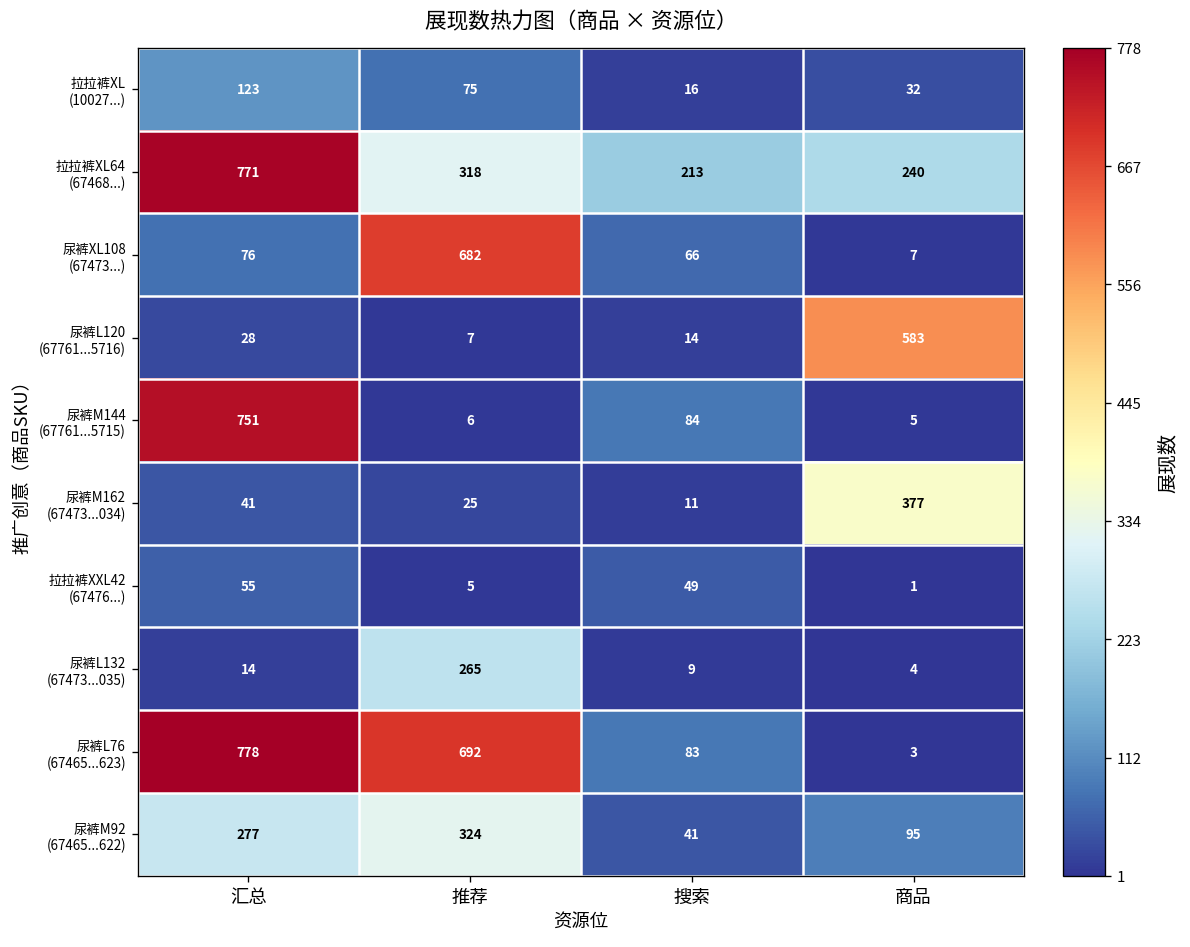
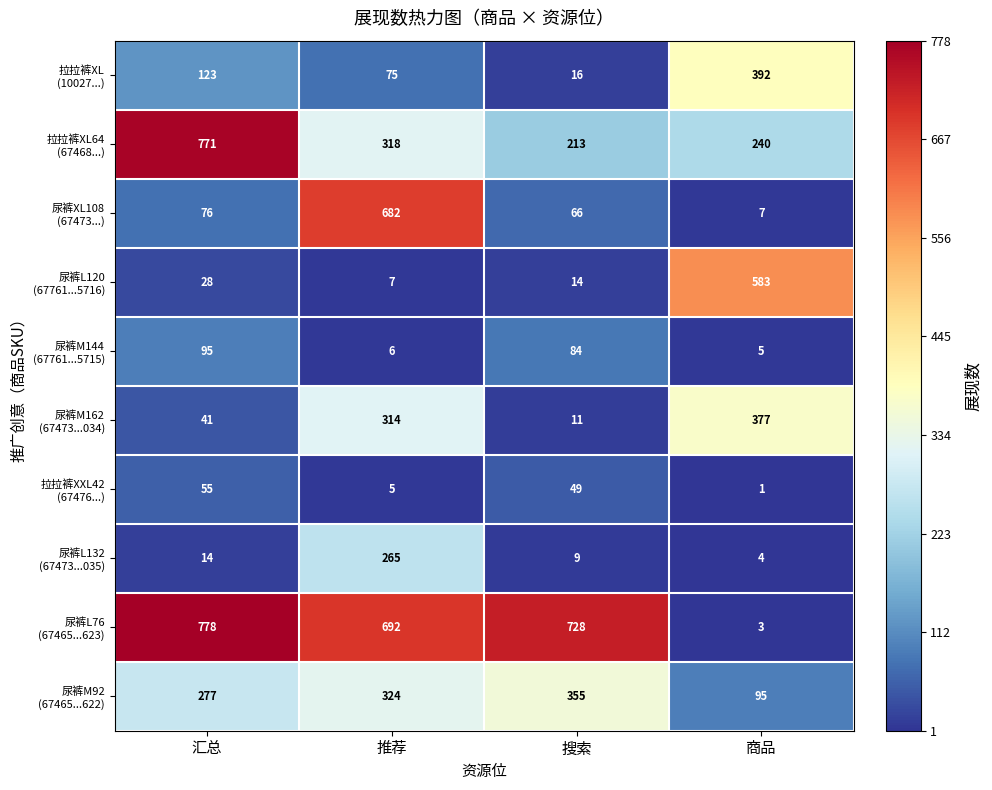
  {
    "拉拉裤XL (10027...)": {
      "汇总": 123,
      "推荐": 75,
      "搜索": 16,
-     "商品": 32
+     "商品": 392
    },
    "拉拉裤XL64 (67468...)": {
      "汇总": 771,
      "推荐": 318,
      "搜索": 213,
      "商品": 240
    },
    "尿裤XL108 (67473...)": {
      "汇总": 76,
      "推荐": 682,
      "搜索": 66,
      "商品": 7
    },
    "尿裤L120 (67761...5716)": {
      "汇总": 28,
      "推荐": 7,
      "搜索": 14,
      "商品": 583
    },
    "尿裤M144 (67761...5715)": {
-     "汇总": 751,
+     "汇总": 95,
      "推荐": 6,
      "搜索": 84,
      "商品": 5
    },
    "尿裤M162 (67473...034)": {
      "汇总": 41,
-     "推荐": 25,
+     "推荐": 314,
      "搜索": 11,
      "商品": 377
    },
    "拉拉裤XXL42 (67476...)": {
      "汇总": 55,
      "推荐": 5,
      "搜索": 49,
      "商品": 1
    },
    "尿裤L132 (67473...035)": {
      "汇总": 14,
      "推荐": 265,
      "搜索": 9,
      "商品": 4
    },
    "尿裤L76 (67465...623)": {
      "汇总": 778,
      "推荐": 692,
-     "搜索": 83,
+     "搜索": 728,
      "商品": 3
    },
    "尿裤M92 (67465...622)": {
      "汇总": 277,
      "推荐": 324,
-     "搜索": 41,
+     "搜索": 355,
      "商品": 95
    }
  }
